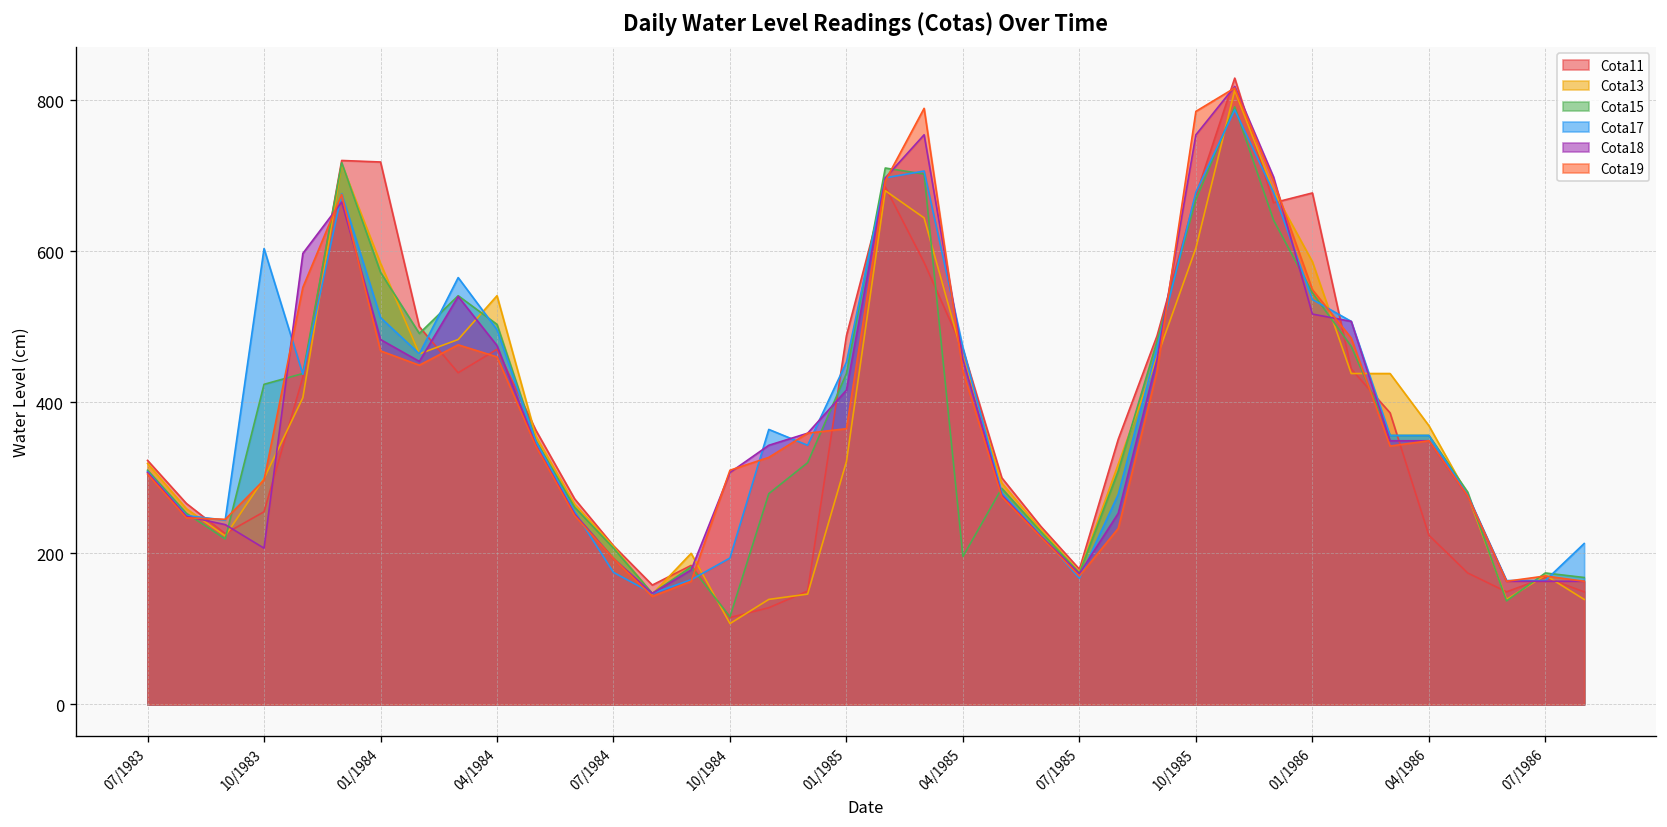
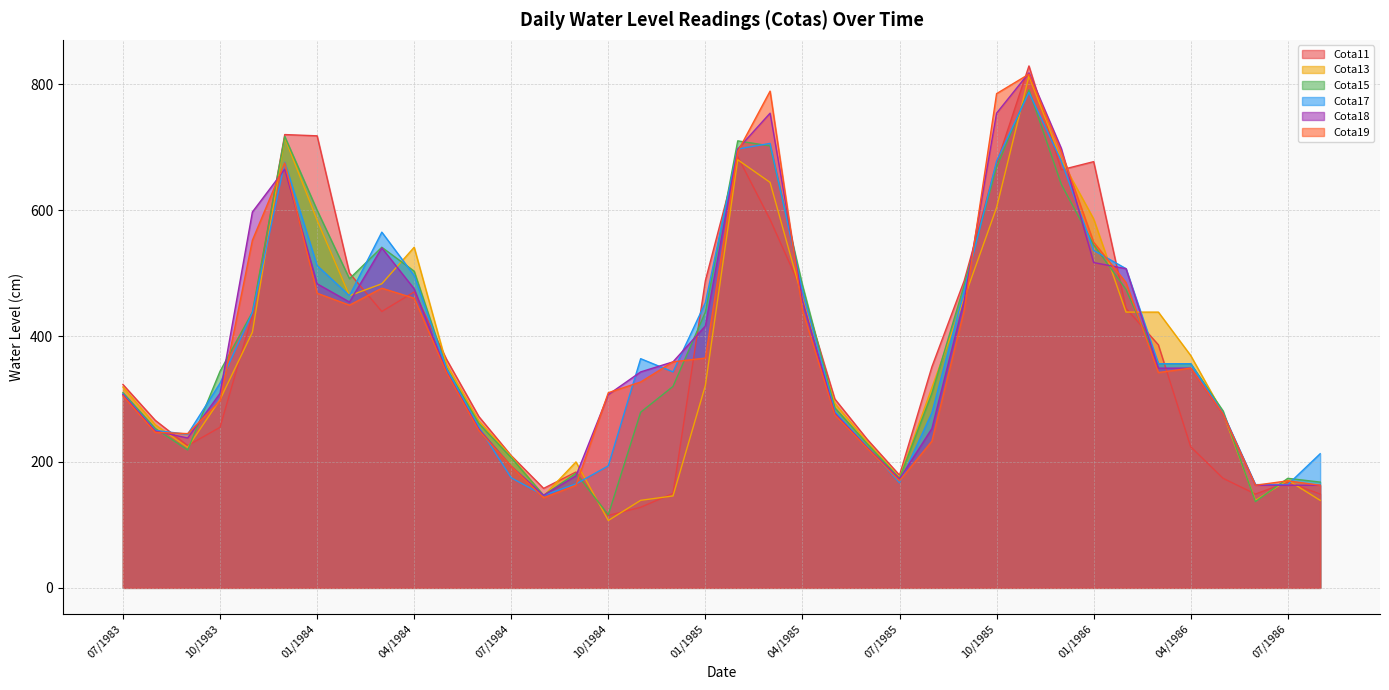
  {
    "Cota13": {
      "01/1984": 580,
      "04/1984": 540,
      "10/1984": 110,
      "01/1985": 320,
      "10/1985": 600,
      "01/1986": 590,
      "04/1986": 370
    },
    "Cota15": {
-     "10/1983": 420,
-     "01/1984": 570,
+     "10/1983": 340,
+     "01/1984": 600,
      "04/1984": 500,
      "01/1985": 440,
-     "04/1985": 200,
+     "04/1985": 480,
      "10/1985": 670
    },
    "Cota17": {
-     "10/1983": 600,
+     "10/1983": 330,
      "01/1984": 510,
      "04/1984": 500,
      "07/1984": 170,
      "10/1984": 190,
      "01/1985": 450,
      "01/1986": 540
    },
    "Cota18": {
-     "10/1983": 210,
+     "10/1983": 310,
      "01/1984": 480,
      "04/1984": 480,
      "01/1985": 420,
      "10/1985": 750,
      "01/1986": 520
    }
  }
